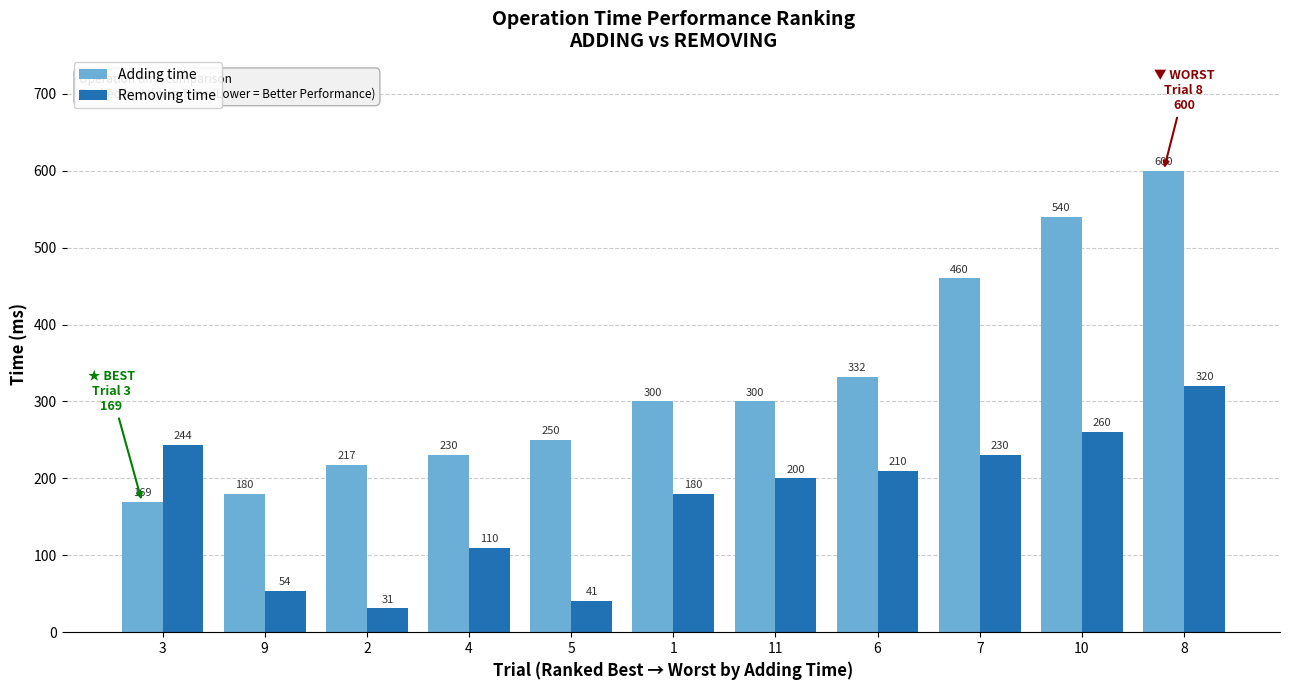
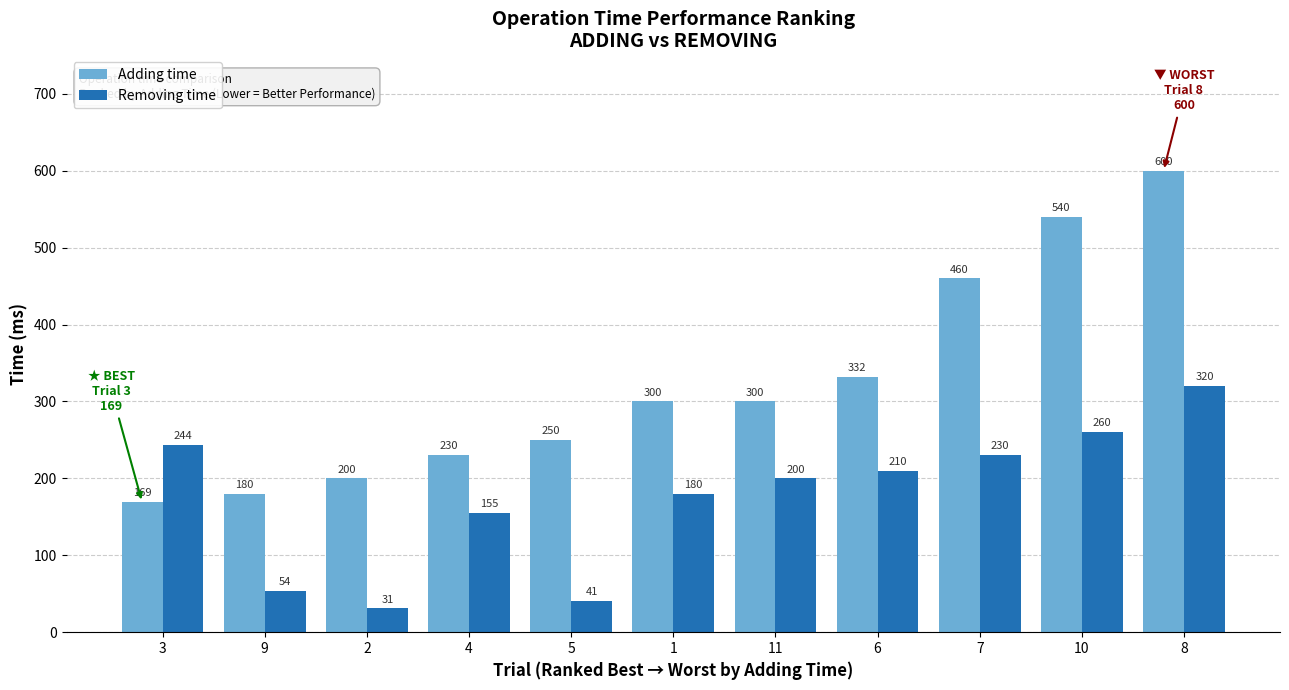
  {
    "Adding time": {
      "3": 169,
      "9": 180,
-     "2": 217,
+     "2": 200,
      "4": 230,
      "5": 250,
      "1": 300,
      "11": 300,
      "6": 332,
      "7": 460,
      "10": 540,
      "8": 600
    },
    "Removing time": {
      "3": 244,
      "9": 54,
      "2": 31,
-     "4": 110,
+     "4": 155,
      "5": 41,
      "1": 180,
      "11": 200,
      "6": 210,
      "7": 230,
      "10": 260,
      "8": 320
    }
  }
